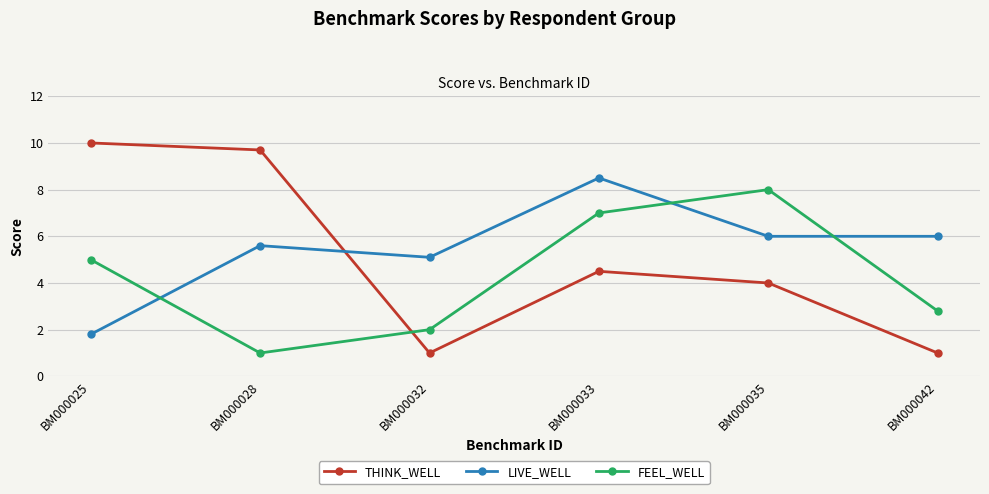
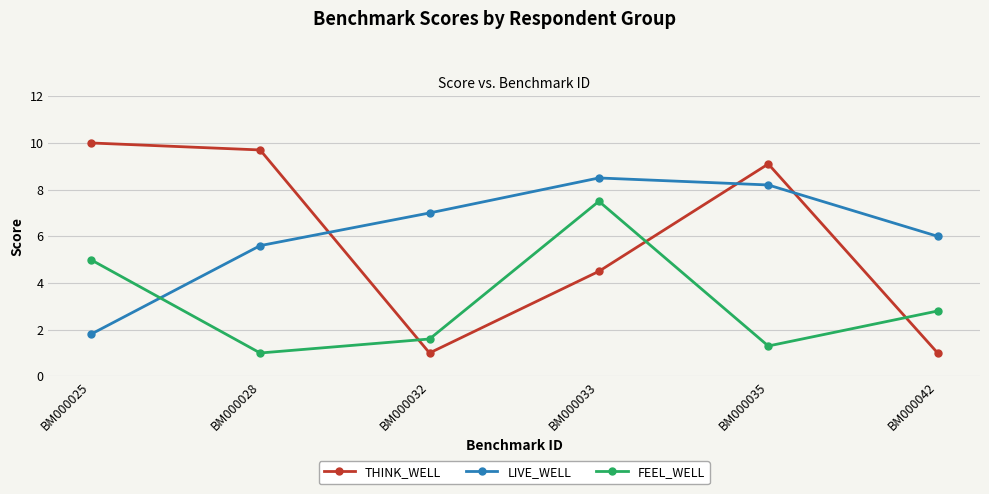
  {
    "THINK_WELL": {
      "BM000025": 10.0,
      "BM000028": 9.7,
      "BM000032": 1.0,
      "BM000033": 4.5,
-     "BM000035": 4.0,
+     "BM000035": 9.1,
      "BM000042": 1.0
    },
    "LIVE_WELL": {
      "BM000025": 1.8,
      "BM000028": 5.6,
-     "BM000032": 5.1,
+     "BM000032": 7.0,
      "BM000033": 8.5,
-     "BM000035": 6.0,
+     "BM000035": 8.2,
      "BM000042": 6.0
    },
    "FEEL_WELL": {
      "BM000025": 5.0,
      "BM000028": 1.0,
-     "BM000032": 2.0,
-     "BM000033": 7.0,
-     "BM000035": 8.0,
+     "BM000032": 1.6,
+     "BM000033": 7.5,
+     "BM000035": 1.3,
      "BM000042": 2.8
    }
  }
